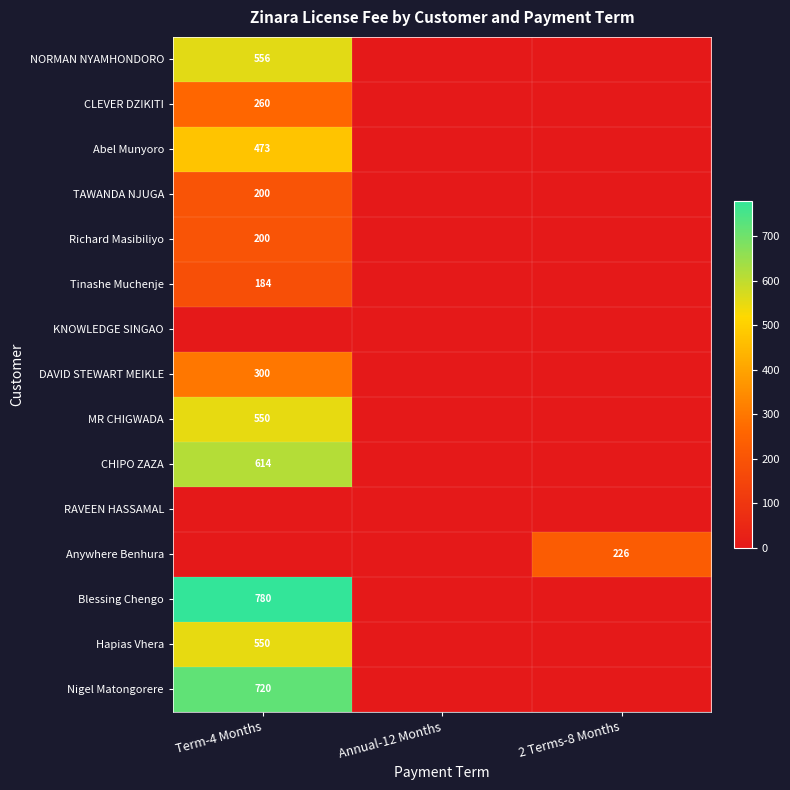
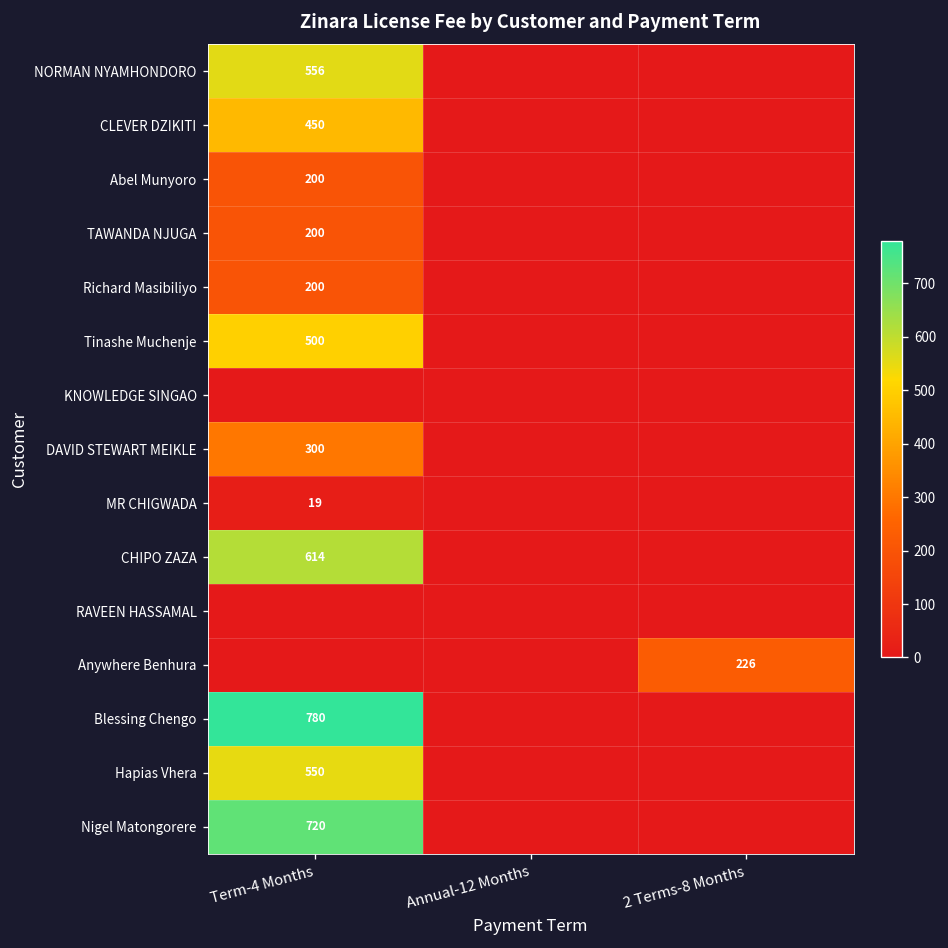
  {
    "NORMAN NYAMHONDORO": {
      "Term-4 Months": 556
    },
    "CLEVER DZIKITI": {
-     "Term-4 Months": 260
+     "Term-4 Months": 450
    },
    "Abel Munyoro": {
-     "Term-4 Months": 473
+     "Term-4 Months": 200
    },
    "TAWANDA NJUGA": {
      "Term-4 Months": 200
    },
    "Richard Masibiliyo": {
      "Term-4 Months": 200
    },
    "Tinashe Muchenje": {
-     "Term-4 Months": 184
+     "Term-4 Months": 500
    },
    "DAVID STEWART MEIKLE": {
      "Term-4 Months": 300
    },
    "MR CHIGWADA": {
-     "Term-4 Months": 550
+     "Term-4 Months": 19
    },
    "CHIPO ZAZA": {
      "Term-4 Months": 614
    },
    "Anywhere Benhura": {
      "2 Terms-8 Months": 226
    },
    "Blessing Chengo": {
      "Term-4 Months": 780
    },
    "Hapias Vhera": {
      "Term-4 Months": 550
    },
    "Nigel Matongorere": {
      "Term-4 Months": 720
    }
  }
